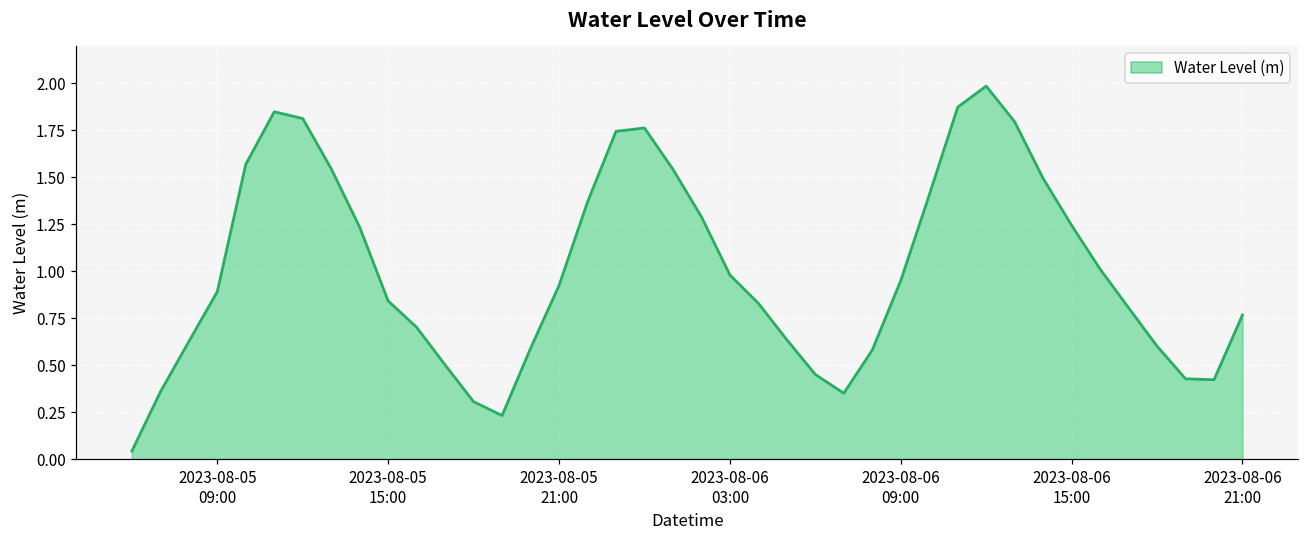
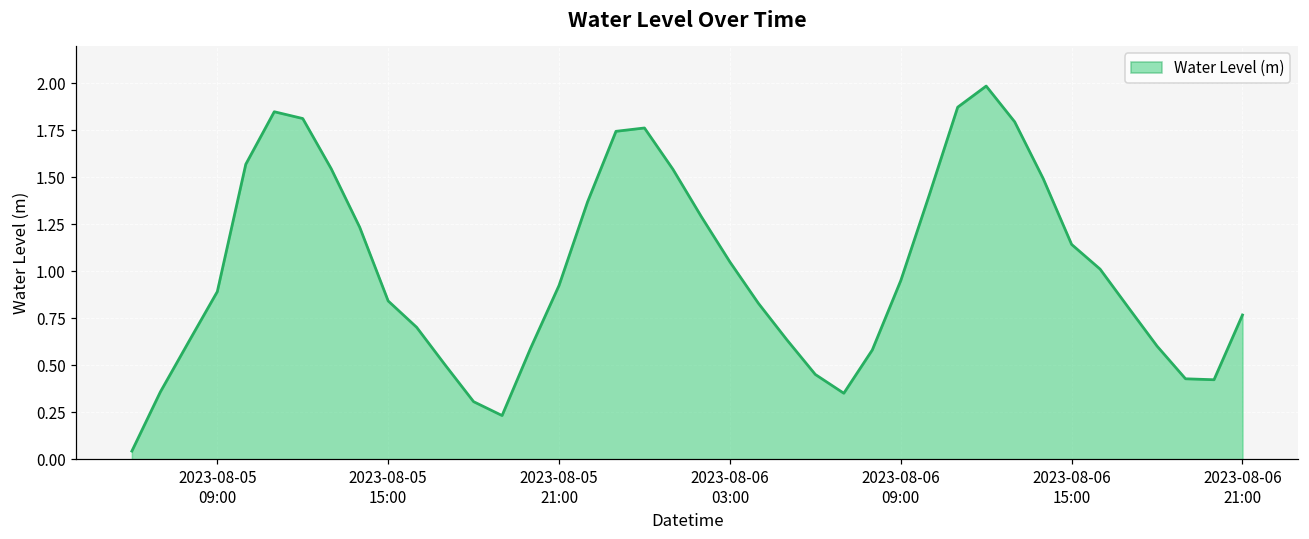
  {
    "2023-08-05 09:00": 0.89,
    "2023-08-05 15:00": 0.84,
    "2023-08-05 21:00": 0.92,
-   "2023-08-06 03:00": 0.98,
+   "2023-08-06 03:00": 1.05,
    "2023-08-06 09:00": 0.95,
-   "2023-08-06 15:00": 1.24,
+   "2023-08-06 15:00": 1.14,
    "2023-08-06 21:00": 0.77
  }
